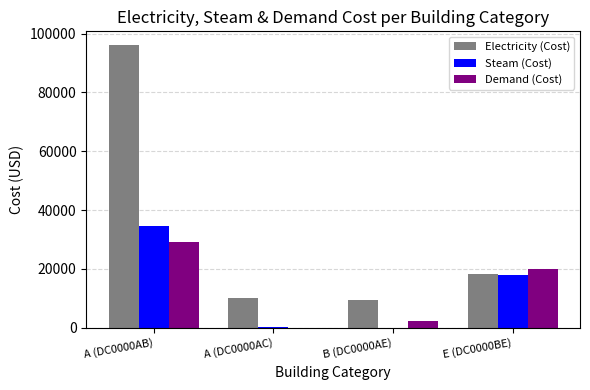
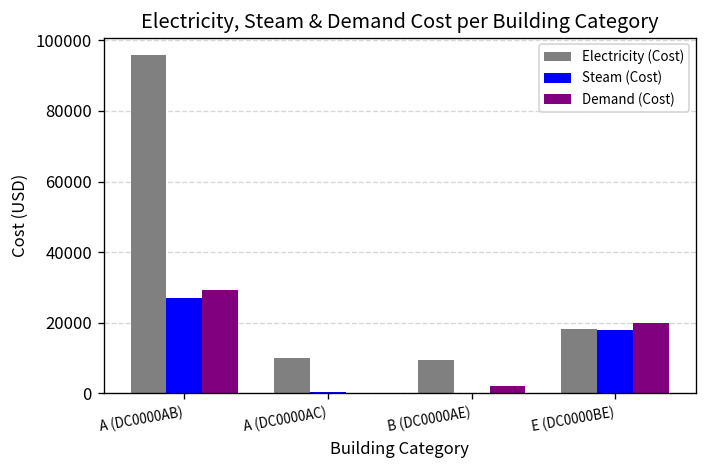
  {
    "Electricity (Cost)": {
      "A (DC0000AB)": 96000,
      "A (DC0000AC)": 10000,
      "B (DC0000AE)": 10000,
      "E (DC0000BE)": 18000
    },
    "Steam (Cost)": {
-     "A (DC0000AB)": 35000,
+     "A (DC0000AB)": 27000,
      "B (DC0000AE)": 0,
      "E (DC0000BE)": 18000
    },
    "Demand (Cost)": {
      "A (DC0000AB)": 29000,
      "A (DC0000AC)": 0,
      "B (DC0000AE)": 2000,
      "E (DC0000BE)": 20000
    }
  }
